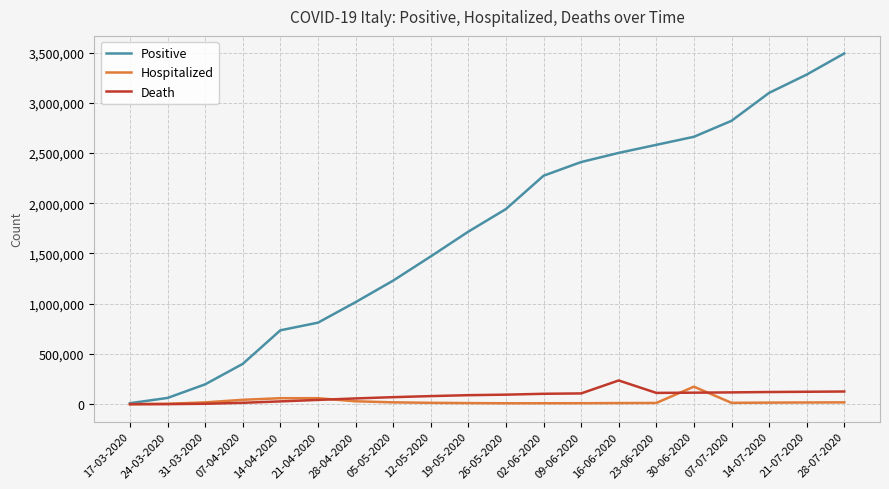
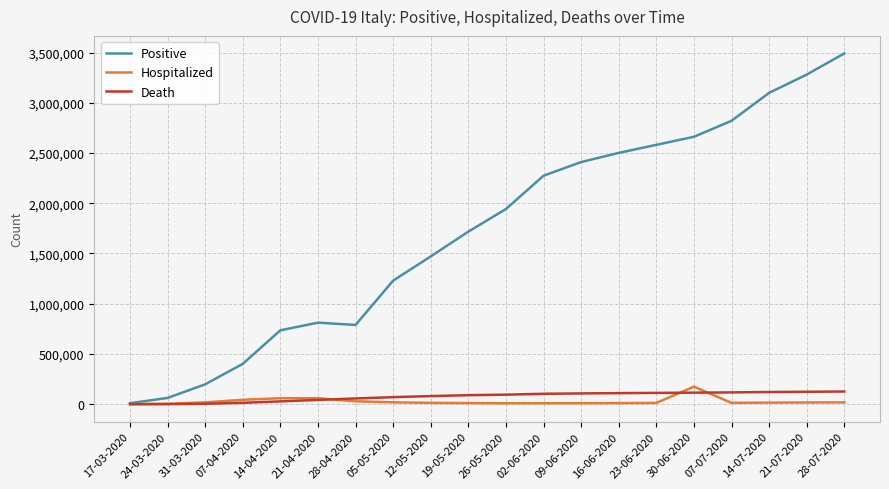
  {
    "Positive": {
      "24-03-2020": "60,000",
      "31-03-2020": "200,000",
      "07-04-2020": "400,000",
      "14-04-2020": "740,000",
      "21-04-2020": "810,000",
-     "28-04-2020": "1,020,000",
+     "28-04-2020": "790,000",
      "05-05-2020": "1,230,000",
      "12-05-2020": "1,470,000",
      "19-05-2020": "1,720,000",
      "26-05-2020": "1,940,000",
      "02-06-2020": "2,270,000",
      "09-06-2020": "2,410,000",
      "16-06-2020": "2,500,000",
      "23-06-2020": "2,580,000",
      "30-06-2020": "2,660,000",
      "07-07-2020": "2,820,000",
      "14-07-2020": "3,100,000",
      "21-07-2020": "3,280,000",
      "28-07-2020": "3,490,000"
    },
    "Hospitalized": {
      "07-04-2020": "40,000",
      "14-04-2020": "60,000",
      "28-04-2020": "30,000",
      "05-05-2020": "20,000",
      "12-05-2020": "10,000",
      "19-05-2020": "10,000",
      "26-05-2020": "10,000",
      "02-06-2020": "10,000",
      "09-06-2020": "10,000",
      "16-06-2020": "10,000",
      "23-06-2020": "10,000",
      "30-06-2020": "170,000",
      "07-07-2020": "10,000",
      "14-07-2020": "20,000",
      "21-07-2020": "20,000",
      "28-07-2020": "20,000"
    },
    "Death": {
      "07-04-2020": "10,000",
      "14-04-2020": "30,000",
      "28-04-2020": "60,000",
      "05-05-2020": "70,000",
      "12-05-2020": "80,000",
      "19-05-2020": "90,000",
      "26-05-2020": "90,000",
      "02-06-2020": "100,000",
      "09-06-2020": "110,000",
-     "16-06-2020": "240,000",
+     "16-06-2020": "110,000",
      "23-06-2020": "110,000",
      "30-06-2020": "110,000",
      "07-07-2020": "120,000",
      "14-07-2020": "120,000",
      "21-07-2020": "120,000",
      "28-07-2020": "130,000"
    }
  }
